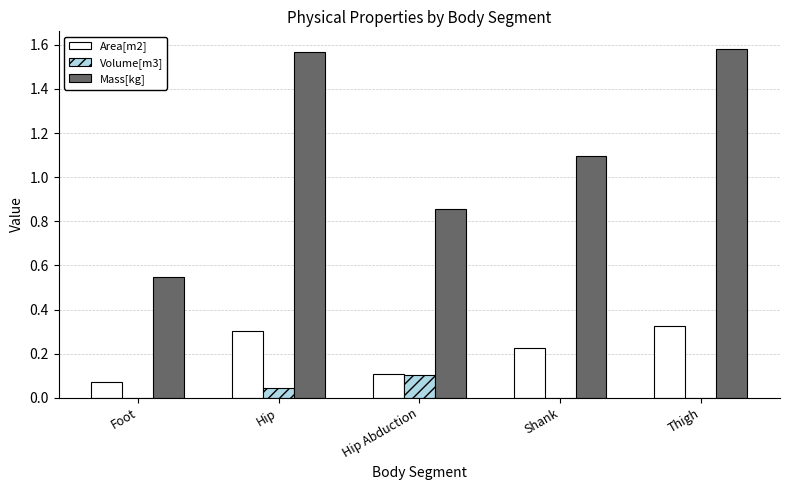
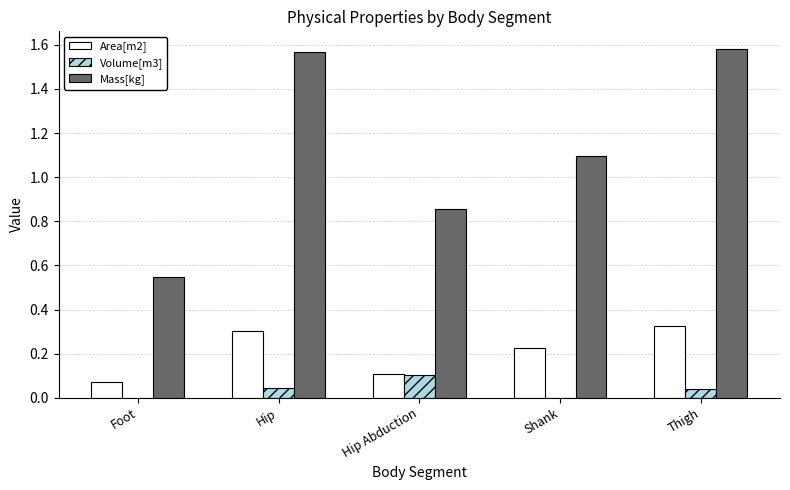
  {
    "Area[m2]": {
      "Foot": 0.07,
      "Hip": 0.30,
      "Hip Abduction": 0.11,
      "Shank": 0.23,
      "Thigh": 0.33
    },
    "Volume[m3]": {
      "Hip": 0.04,
      "Hip Abduction": 0.10,
-     "Thigh": 0.00
+     "Thigh": 0.04
    },
    "Mass[kg]": {
      "Foot": 0.55,
      "Hip": 1.57,
      "Hip Abduction": 0.86,
      "Shank": 1.10,
      "Thigh": 1.58
    }
  }
